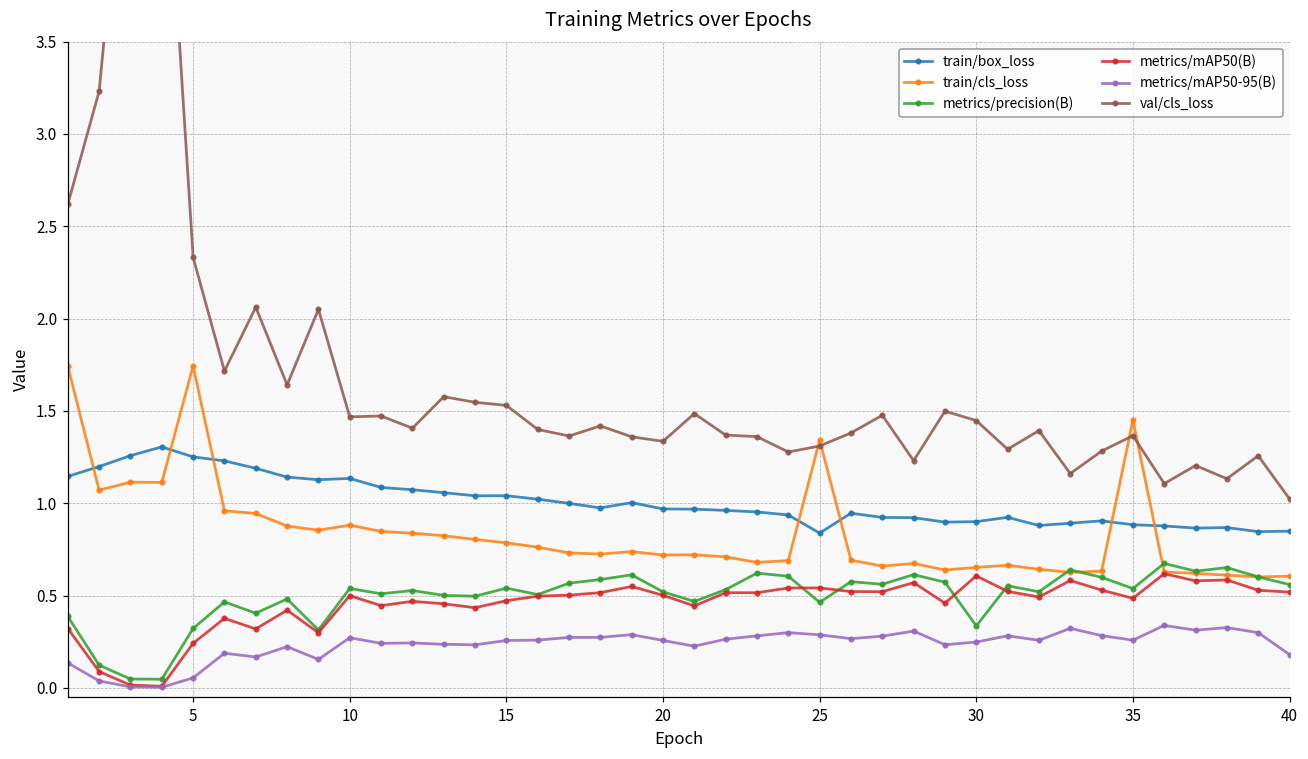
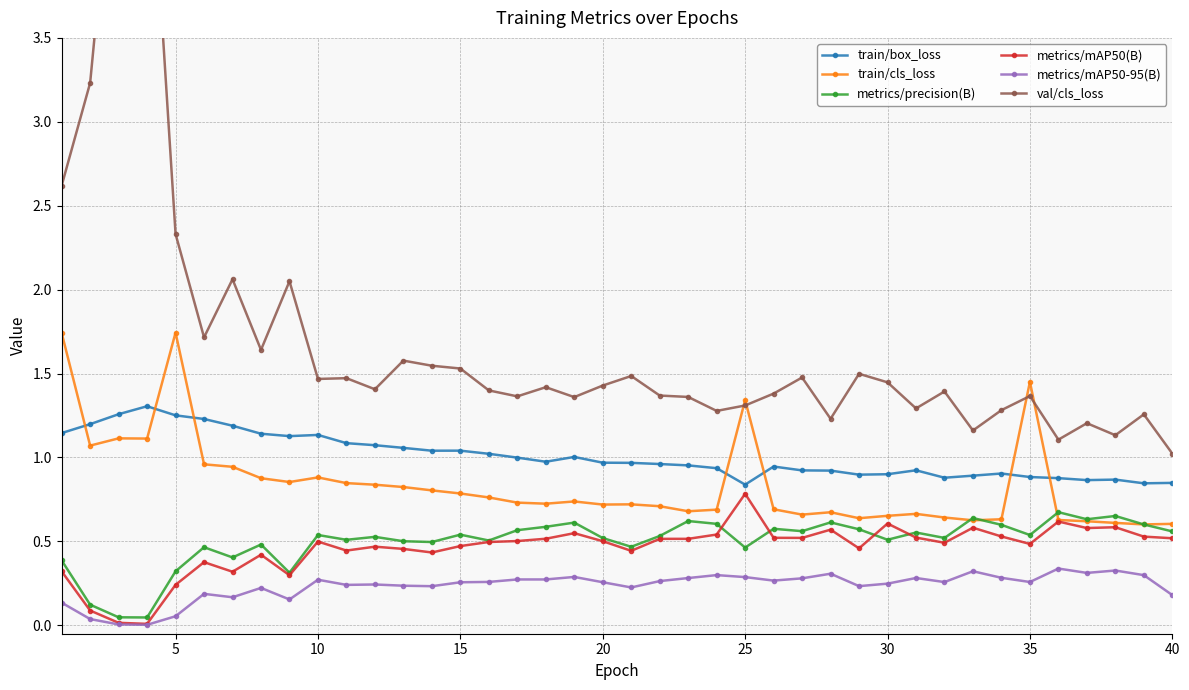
  {
    "train/box_loss": {
      "5": 1.25,
      "10": 1.13,
      "15": 1.04,
      "20": 0.97,
      "25": 0.84,
      "30": 0.90,
      "35": 0.88,
      "40": 0.85
    },
    "train/cls_loss": {
      "5": 1.74,
      "10": 0.88,
      "15": 0.79,
      "20": 0.72,
      "25": 1.34,
      "30": 0.65,
      "35": 1.45,
      "40": 0.60
    },
    "metrics/precision(B)": {
      "5": 0.32,
      "10": 0.54,
      "15": 0.54,
      "20": 0.52,
      "25": 0.46,
-     "30": 0.34,
+     "30": 0.51,
      "35": 0.54,
      "40": 0.56
    },
    "metrics/mAP50(B)": {
      "5": 0.24,
      "10": 0.50,
      "15": 0.47,
      "20": 0.50,
-     "25": 0.54,
+     "25": 0.78,
      "30": 0.61,
      "35": 0.48,
      "40": 0.52
    },
    "metrics/mAP50-95(B)": {
      "5": 0.05,
      "10": 0.27,
      "15": 0.26,
      "20": 0.26,
      "25": 0.29,
      "30": 0.25,
      "35": 0.26,
      "40": 0.18
    },
    "val/cls_loss": {
      "5": 2.33,
      "10": 1.47,
      "15": 1.53,
-     "20": 1.34,
+     "20": 1.43,
      "25": 1.31,
      "30": 1.45,
      "35": 1.37,
      "40": 1.02
    }
  }
